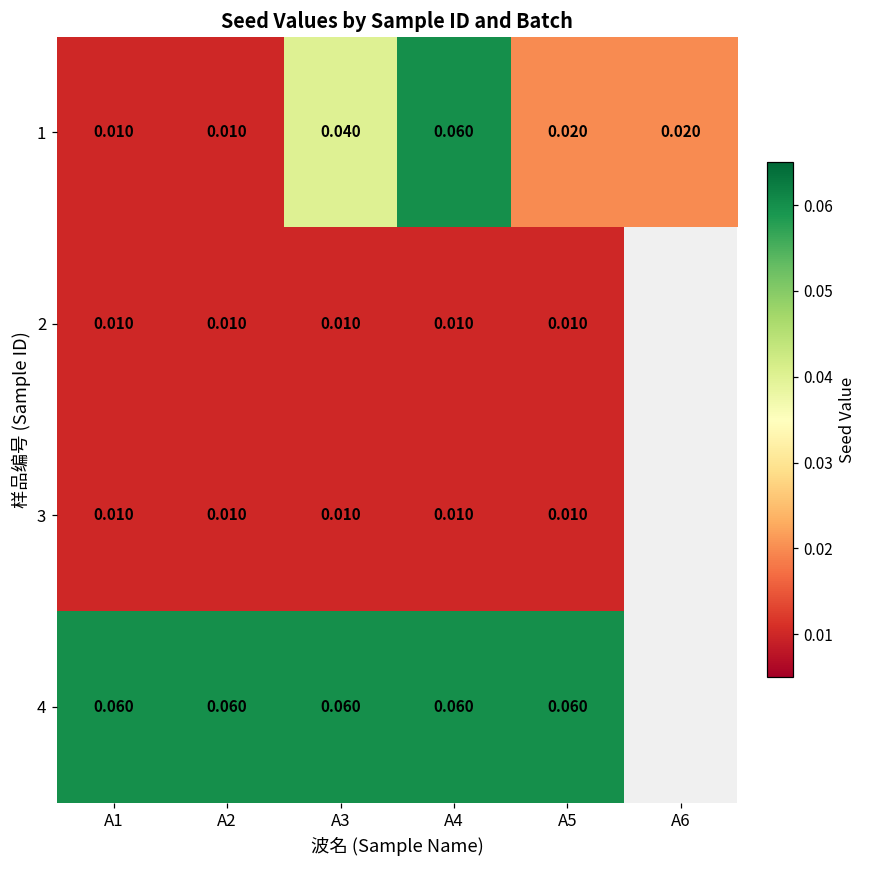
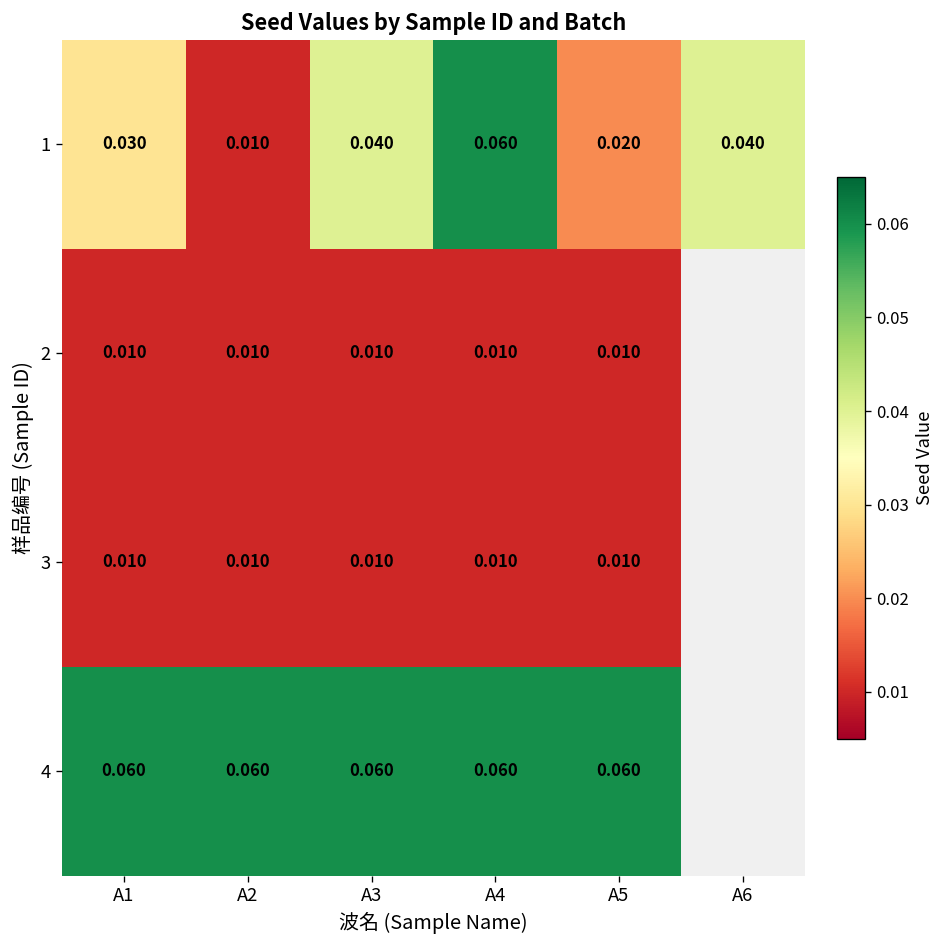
  {
    "1": {
-     "A1": 0.010,
+     "A1": 0.030,
      "A2": 0.010,
      "A3": 0.040,
      "A4": 0.060,
      "A5": 0.020,
-     "A6": 0.020
+     "A6": 0.040
    },
    "2": {
      "A1": 0.010,
      "A2": 0.010,
      "A3": 0.010,
      "A4": 0.010,
      "A5": 0.010
    },
    "3": {
      "A1": 0.010,
      "A2": 0.010,
      "A3": 0.010,
      "A4": 0.010,
      "A5": 0.010
    },
    "4": {
      "A1": 0.060,
      "A2": 0.060,
      "A3": 0.060,
      "A4": 0.060,
      "A5": 0.060
    }
  }
